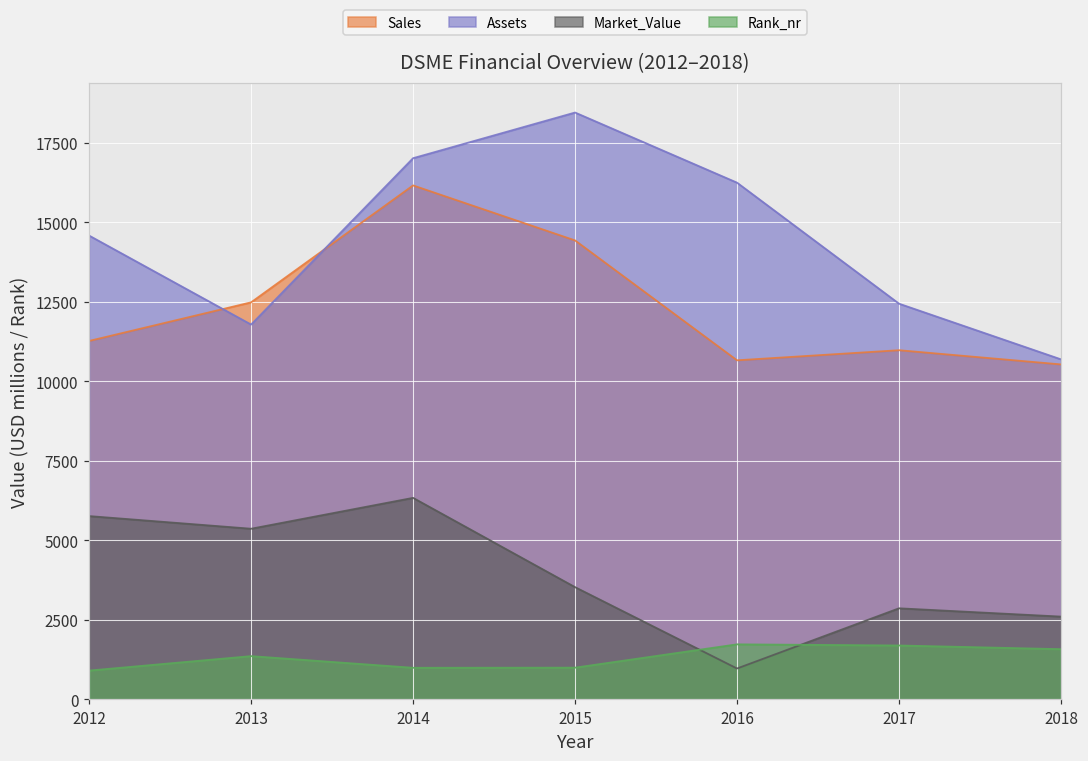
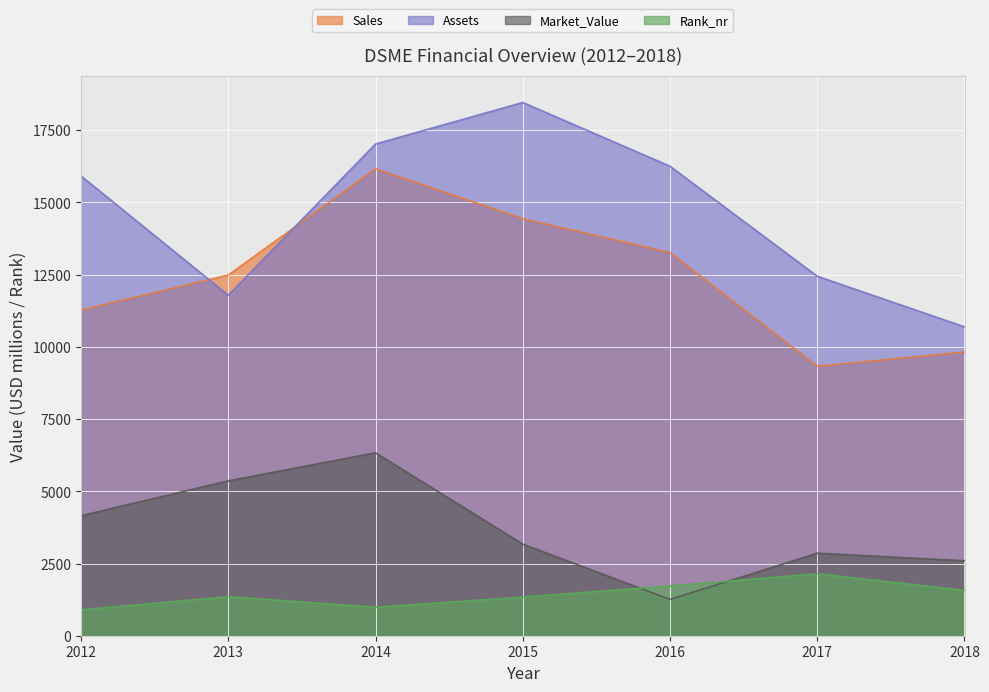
  {
    "Sales": {
      "2012": 11300,
      "2013": 12500,
      "2014": 16200,
      "2015": 14400,
-     "2016": 10700,
-     "2017": 11000,
-     "2018": 10500
+     "2016": 13300,
+     "2017": 9300,
+     "2018": 9800
    },
    "Assets": {
-     "2012": 14600,
+     "2012": 15900,
      "2013": 11800,
      "2014": 17000,
      "2015": 18500,
      "2016": 16300,
      "2017": 12400,
      "2018": 10700
    },
    "Market_Value": {
-     "2012": 5800,
+     "2012": 4200,
      "2013": 5400,
      "2014": 6300,
-     "2015": 3500,
-     "2016": 1000,
+     "2015": 3200,
+     "2016": 1300,
      "2017": 2900,
      "2018": 2600
    },
    "Rank_nr": {
      "2012": 900,
      "2013": 1400,
      "2014": 1000,
-     "2015": 1000,
+     "2015": 1300,
      "2016": 1700,
-     "2017": 1700,
+     "2017": 2100,
      "2018": 1600
    }
  }
